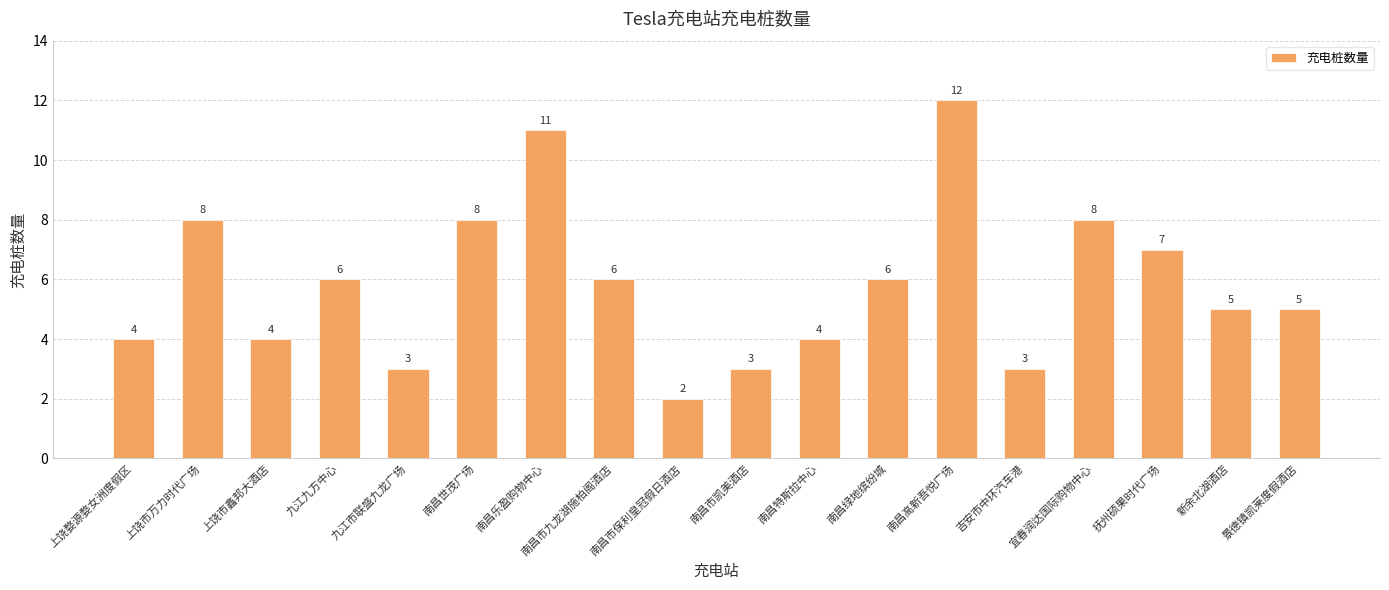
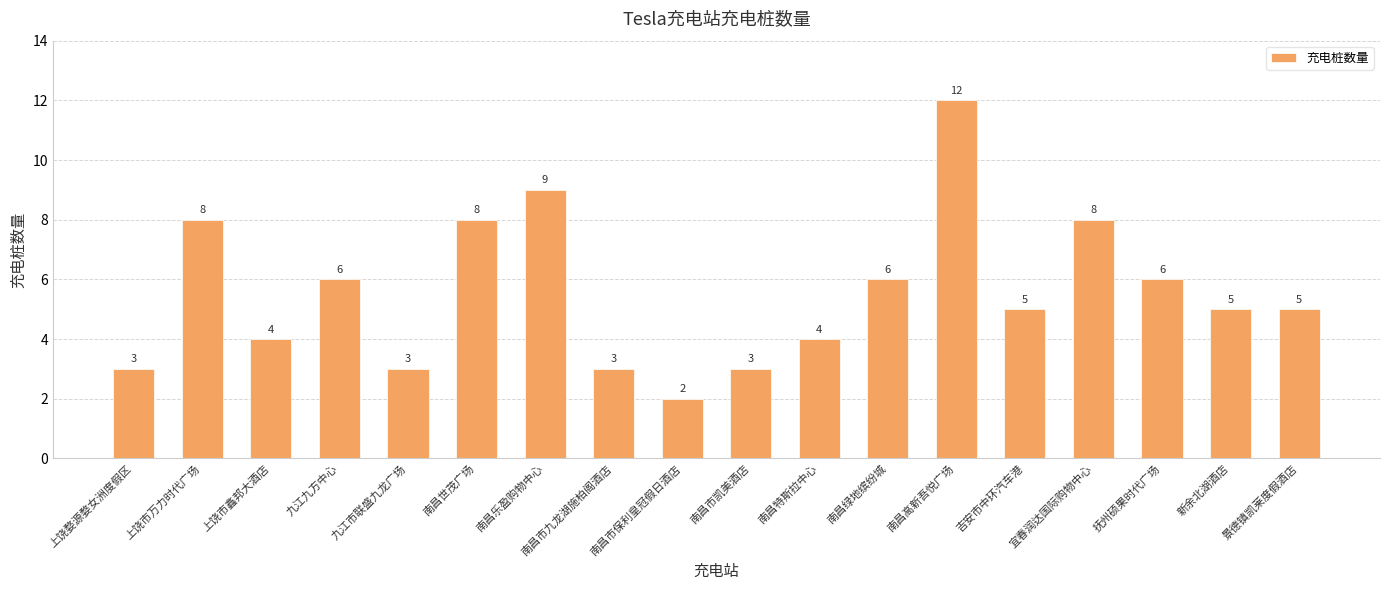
  {
-   "上饶婺源婺女洲度假区": 4,
+   "上饶婺源婺女洲度假区": 3,
    "上饶市万力时代广场": 8,
    "上饶市鑫邦大酒店": 4,
    "九江九方中心": 6,
    "九江市联盛九龙广场": 3,
    "南昌世茂广场": 8,
-   "南昌乐盈购物中心": 11,
-   "南昌市九龙湖施柏阁酒店": 6,
+   "南昌乐盈购物中心": 9,
+   "南昌市九龙湖施柏阁酒店": 3,
    "南昌市保利皇冠假日酒店": 2,
    "南昌市凯美酒店": 3,
    "南昌特斯拉中心": 4,
    "南昌绿地缤纷城": 6,
    "南昌高新吾悦广场": 12,
-   "吉安市中环汽车港": 3,
+   "吉安市中环汽车港": 5,
    "宜春润达国际购物中心": 8,
-   "抚州硕果时代广场": 7,
+   "抚州硕果时代广场": 6,
    "新余北湖酒店": 5,
    "景德镇凯莱度假酒店": 5
  }
